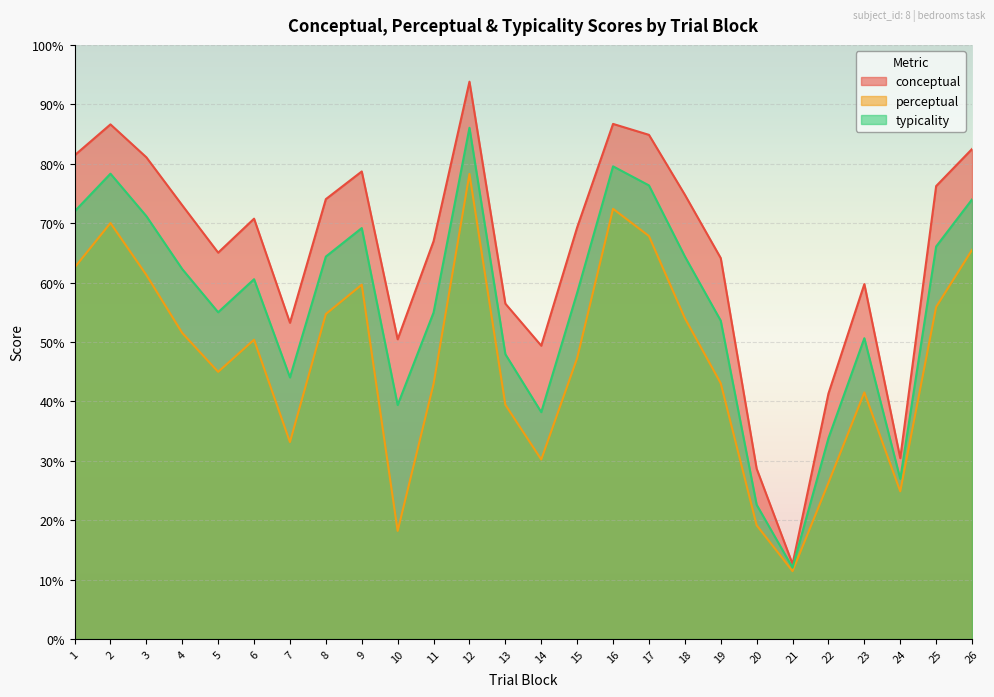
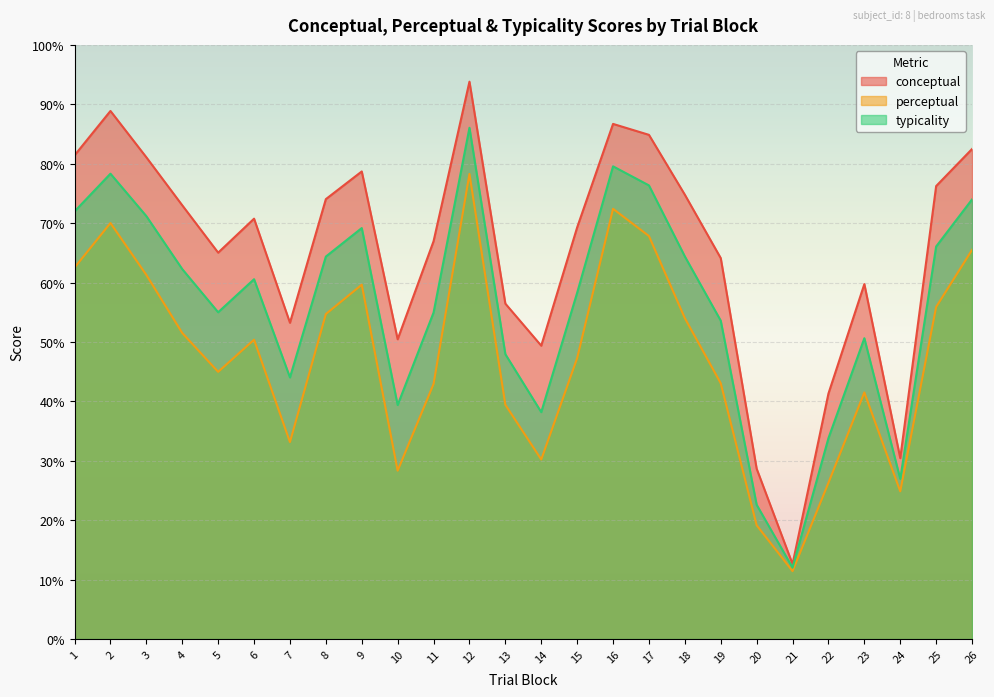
  {
    "conceptual": {
      "1": "81%",
-     "2": "87%",
+     "2": "89%",
      "3": "81%",
      "4": "73%",
      "5": "65%",
      "6": "71%",
      "7": "53%",
      "8": "74%",
      "9": "79%",
      "10": "50%",
      "11": "67%",
      "12": "94%",
      "13": "56%",
      "14": "49%",
      "15": "69%",
      "16": "87%",
      "17": "85%",
      "18": "75%",
      "19": "64%",
      "20": "29%",
      "21": "13%",
      "22": "41%",
      "23": "60%",
      "24": "30%",
      "25": "76%",
      "26": "82%"
    },
    "perceptual": {
      "1": "63%",
      "2": "70%",
      "3": "61%",
      "4": "52%",
      "5": "45%",
      "6": "50%",
      "7": "33%",
      "8": "55%",
      "9": "60%",
-     "10": "18%",
+     "10": "28%",
      "11": "43%",
      "12": "78%",
      "13": "39%",
      "14": "30%",
      "15": "47%",
      "16": "72%",
      "17": "68%",
      "18": "54%",
      "19": "43%",
      "20": "19%",
      "21": "11%",
      "22": "26%",
      "23": "42%",
      "24": "25%",
      "25": "56%",
      "26": "66%"
    },
    "typicality": {
      "1": "72%",
      "2": "78%",
      "3": "71%",
      "4": "62%",
      "5": "55%",
      "6": "61%",
      "7": "44%",
      "8": "64%",
      "9": "69%",
      "10": "39%",
      "11": "55%",
      "12": "86%",
      "13": "48%",
      "14": "38%",
      "15": "58%",
      "16": "80%",
      "17": "76%",
      "18": "64%",
      "19": "54%",
      "20": "23%",
      "21": "12%",
      "22": "34%",
      "23": "51%",
      "24": "27%",
      "25": "66%",
      "26": "74%"
    }
  }
